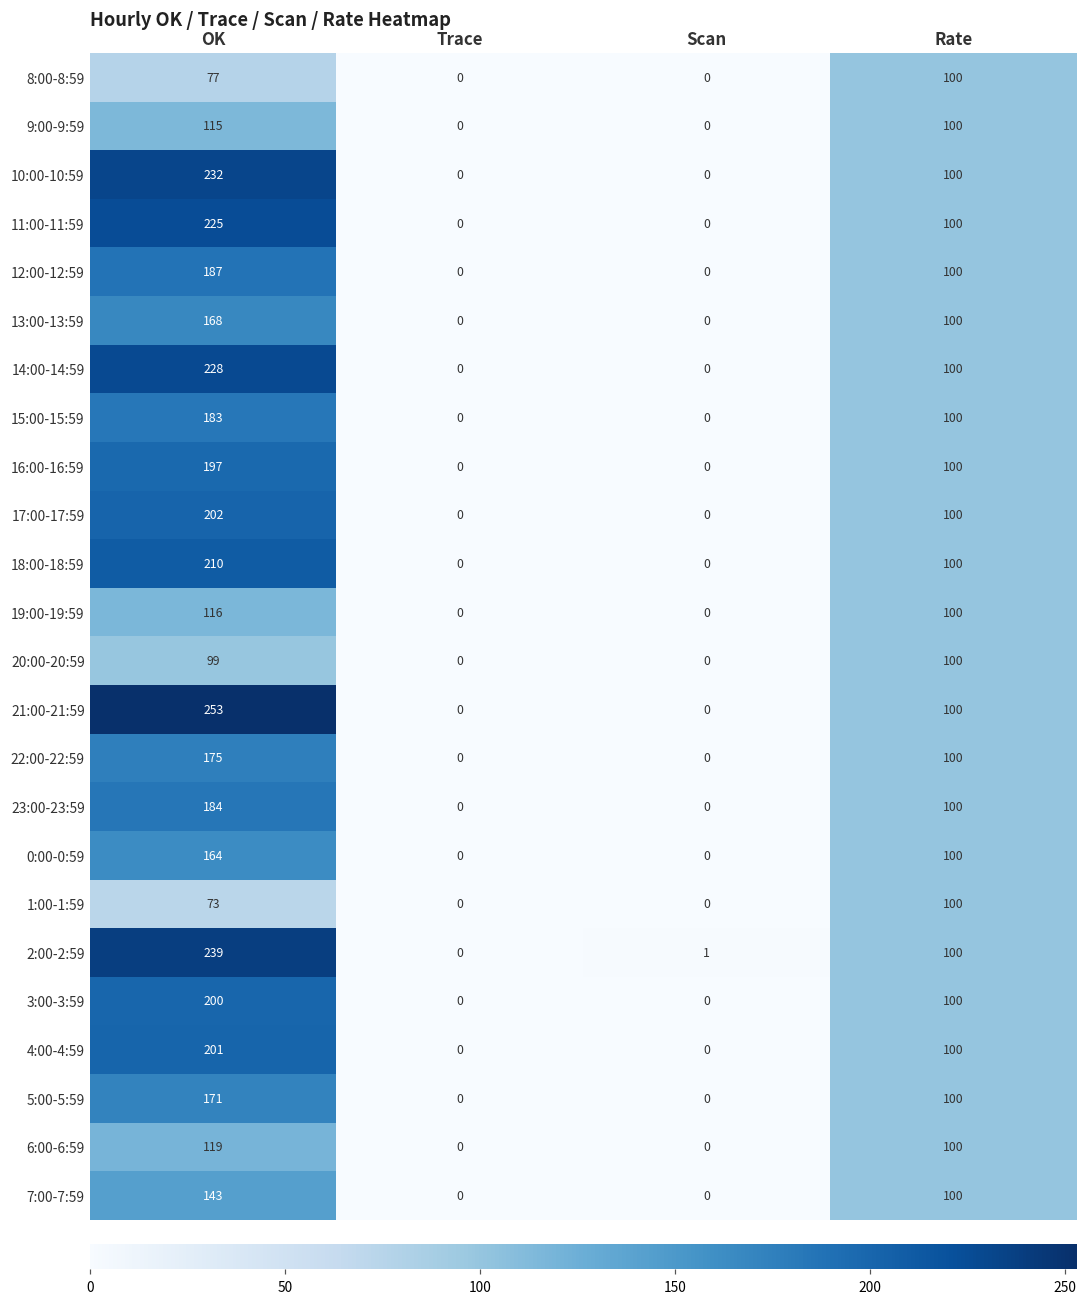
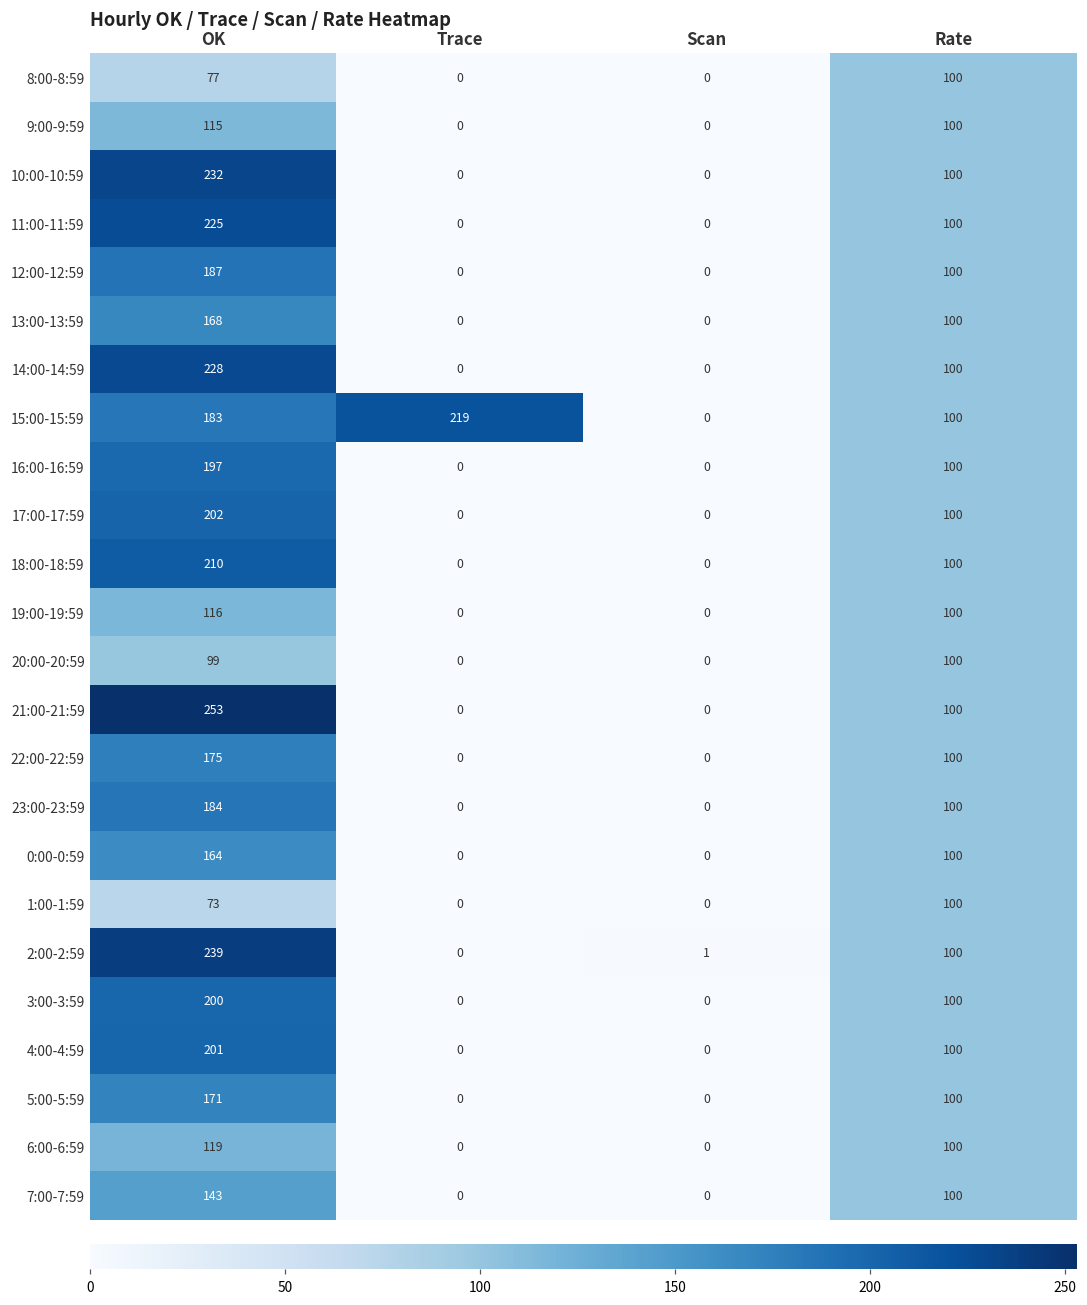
  {
    "8:00-8:59": {
      "OK": 77,
      "Trace": 0,
      "Scan": 0,
      "Rate": 100
    },
    "9:00-9:59": {
      "OK": 115,
      "Trace": 0,
      "Scan": 0,
      "Rate": 100
    },
    "10:00-10:59": {
      "OK": 232,
      "Trace": 0,
      "Scan": 0,
      "Rate": 100
    },
    "11:00-11:59": {
      "OK": 225,
      "Trace": 0,
      "Scan": 0,
      "Rate": 100
    },
    "12:00-12:59": {
      "OK": 187,
      "Trace": 0,
      "Scan": 0,
      "Rate": 100
    },
    "13:00-13:59": {
      "OK": 168,
      "Trace": 0,
      "Scan": 0,
      "Rate": 100
    },
    "14:00-14:59": {
      "OK": 228,
      "Trace": 0,
      "Scan": 0,
      "Rate": 100
    },
    "15:00-15:59": {
      "OK": 183,
-     "Trace": 0,
+     "Trace": 219,
      "Scan": 0,
      "Rate": 100
    },
    "16:00-16:59": {
      "OK": 197,
      "Trace": 0,
      "Scan": 0,
      "Rate": 100
    },
    "17:00-17:59": {
      "OK": 202,
      "Trace": 0,
      "Scan": 0,
      "Rate": 100
    },
    "18:00-18:59": {
      "OK": 210,
      "Trace": 0,
      "Scan": 0,
      "Rate": 100
    },
    "19:00-19:59": {
      "OK": 116,
      "Trace": 0,
      "Scan": 0,
      "Rate": 100
    },
    "20:00-20:59": {
      "OK": 99,
      "Trace": 0,
      "Scan": 0,
      "Rate": 100
    },
    "21:00-21:59": {
      "OK": 253,
      "Trace": 0,
      "Scan": 0,
      "Rate": 100
    },
    "22:00-22:59": {
      "OK": 175,
      "Trace": 0,
      "Scan": 0,
      "Rate": 100
    },
    "23:00-23:59": {
      "OK": 184,
      "Trace": 0,
      "Scan": 0,
      "Rate": 100
    },
    "0:00-0:59": {
      "OK": 164,
      "Trace": 0,
      "Scan": 0,
      "Rate": 100
    },
    "1:00-1:59": {
      "OK": 73,
      "Trace": 0,
      "Scan": 0,
      "Rate": 100
    },
    "2:00-2:59": {
      "OK": 239,
      "Trace": 0,
      "Scan": 1,
      "Rate": 100
    },
    "3:00-3:59": {
      "OK": 200,
      "Trace": 0,
      "Scan": 0,
      "Rate": 100
    },
    "4:00-4:59": {
      "OK": 201,
      "Trace": 0,
      "Scan": 0,
      "Rate": 100
    },
    "5:00-5:59": {
      "OK": 171,
      "Trace": 0,
      "Scan": 0,
      "Rate": 100
    },
    "6:00-6:59": {
      "OK": 119,
      "Trace": 0,
      "Scan": 0,
      "Rate": 100
    },
    "7:00-7:59": {
      "OK": 143,
      "Trace": 0,
      "Scan": 0,
      "Rate": 100
    }
  }
